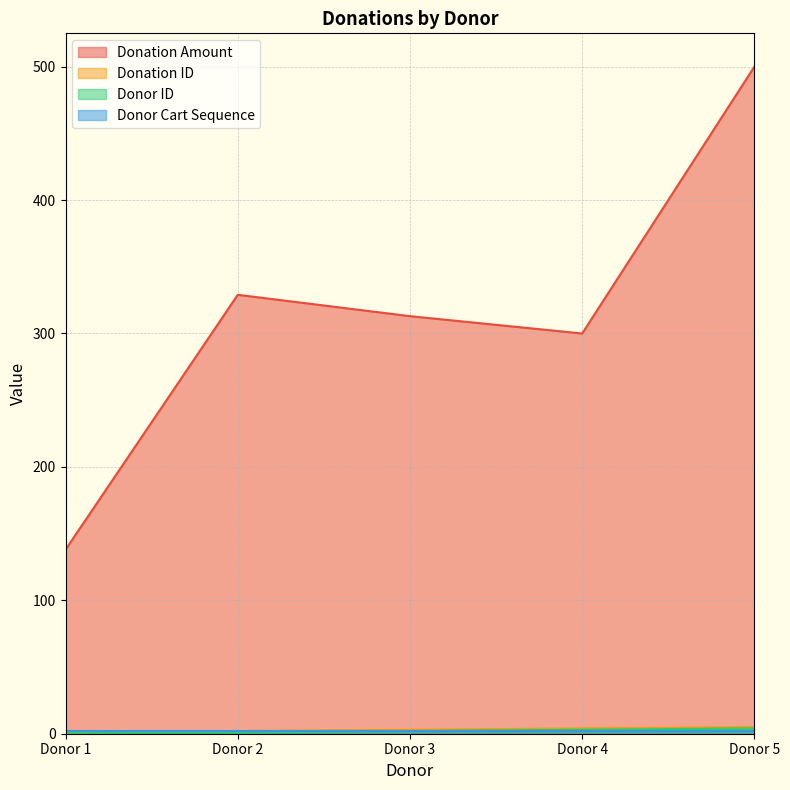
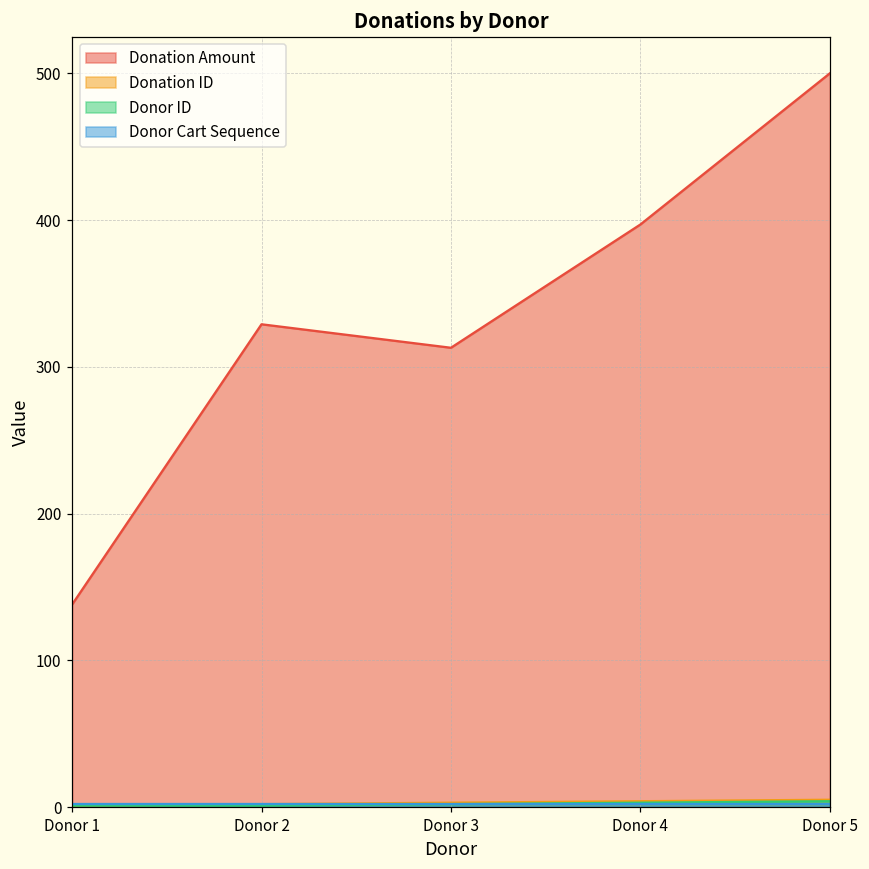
  {
    "Donation Amount": {
      "Donor 1": 138,
      "Donor 2": 329,
      "Donor 3": 313,
-     "Donor 4": 300,
+     "Donor 4": 397,
      "Donor 5": 500
    },
    "Donor Cart Sequence": {
      "Donor 5": 2
    }
  }
